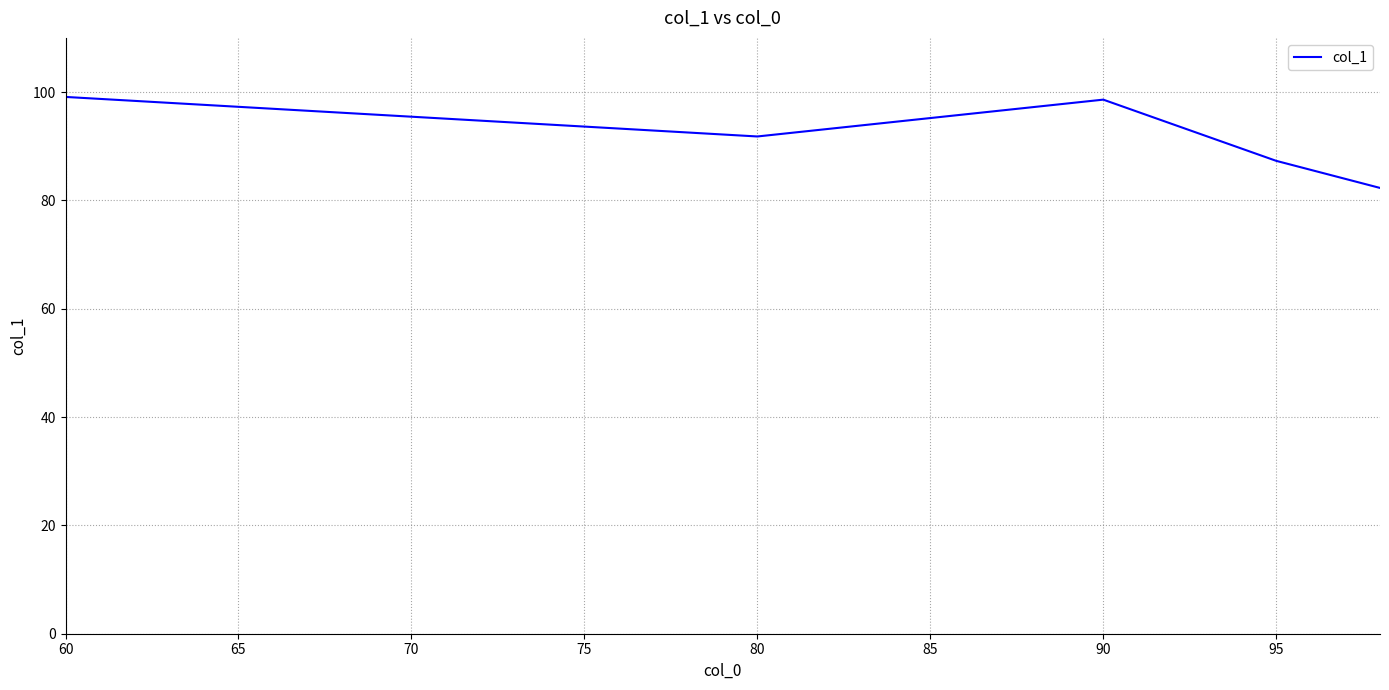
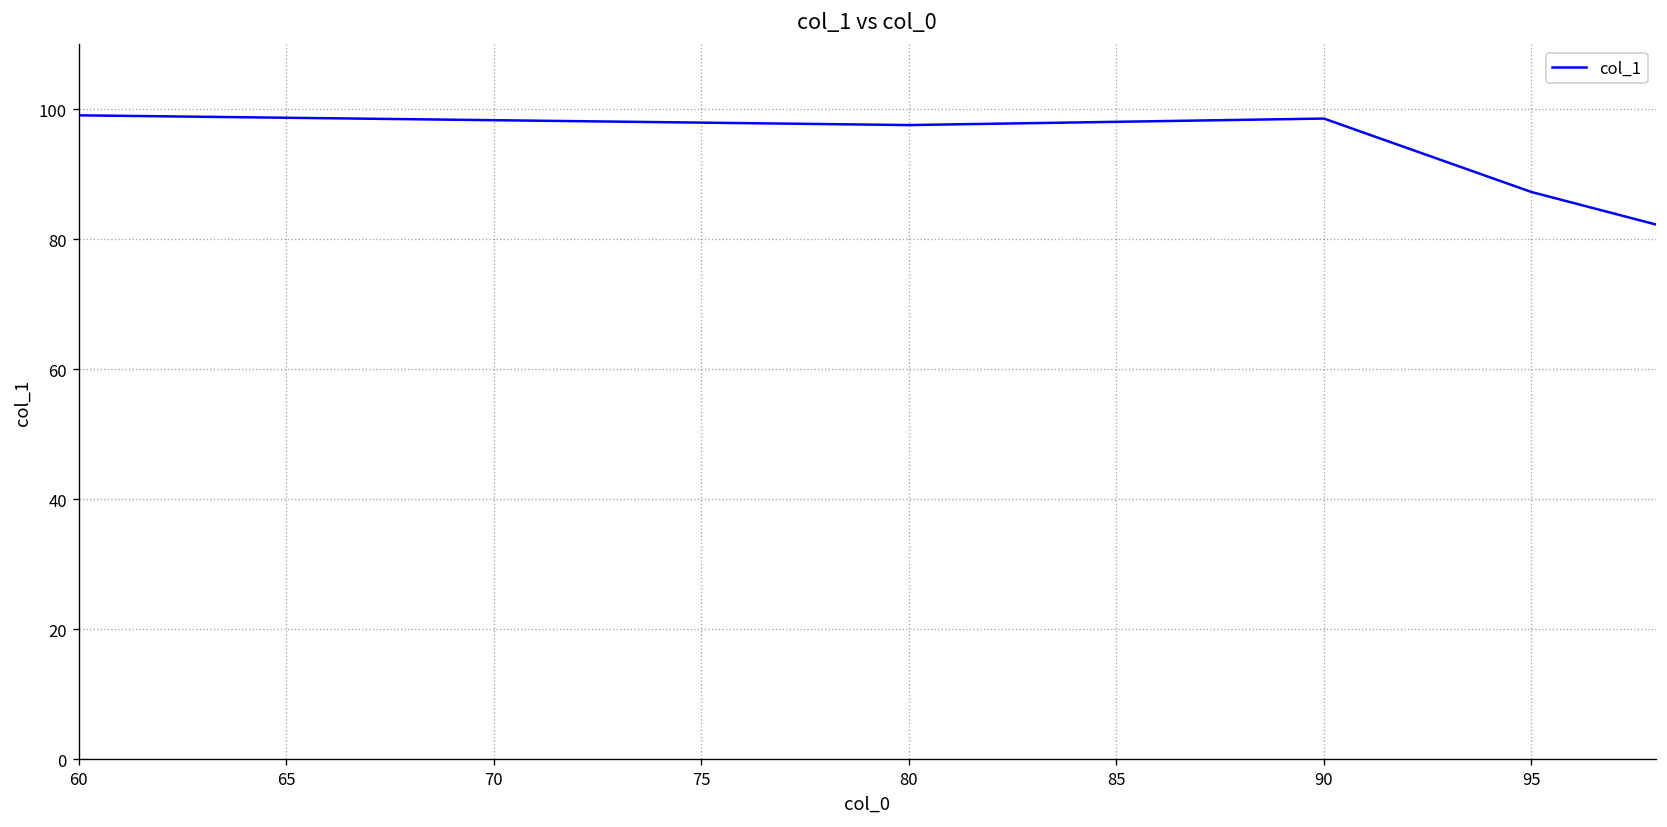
  {
    "60": 99,
-   "80": 92,
+   "80": 98,
    "90": 99,
    "95": 87
  }
